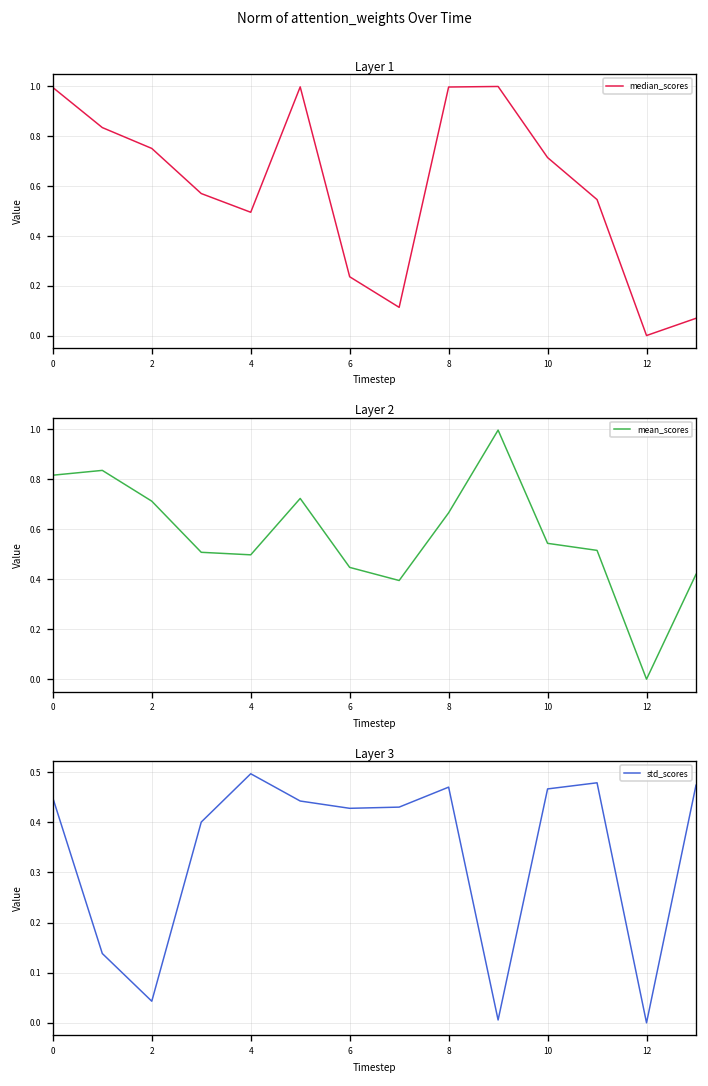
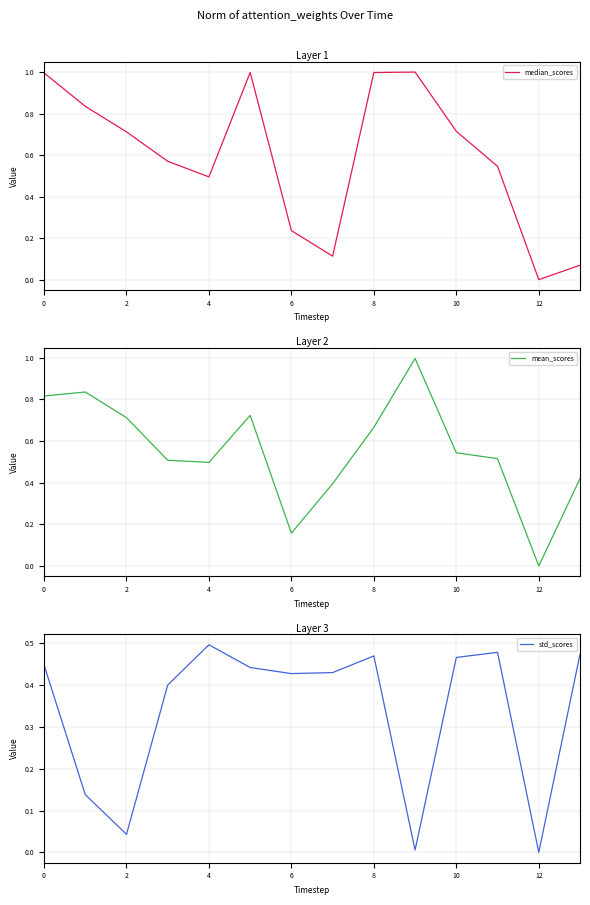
  {
    "Layer 1": {
      "0": 1.00,
-     "2": 0.75,
+     "2": 0.71,
      "4": 0.50,
      "6": 0.24,
      "8": 1.00,
      "10": 0.71,
      "12": 0.00
    },
    "Layer 2": {
      "0": 0.82,
      "2": 0.71,
      "4": 0.50,
-     "6": 0.45,
+     "6": 0.16,
      "8": 0.67,
      "10": 0.54,
      "12": 0.00
    },
    "Layer 3": {
      "0": 0.45,
      "2": 0.04,
      "4": 0.50,
      "6": 0.43,
      "8": 0.47,
      "10": 0.47,
      "12": 0.00
    }
  }
